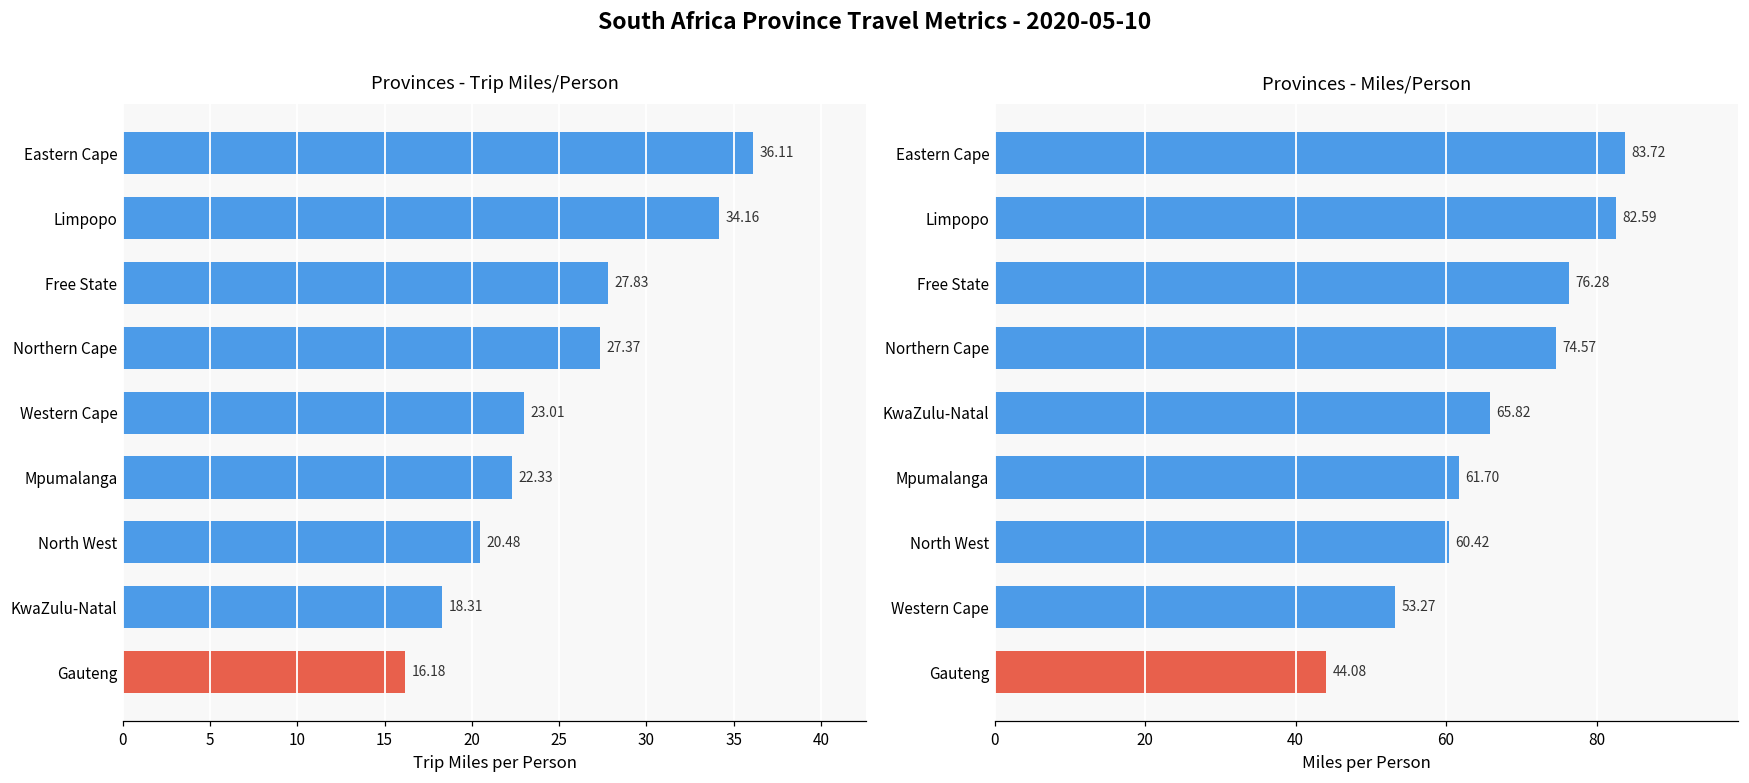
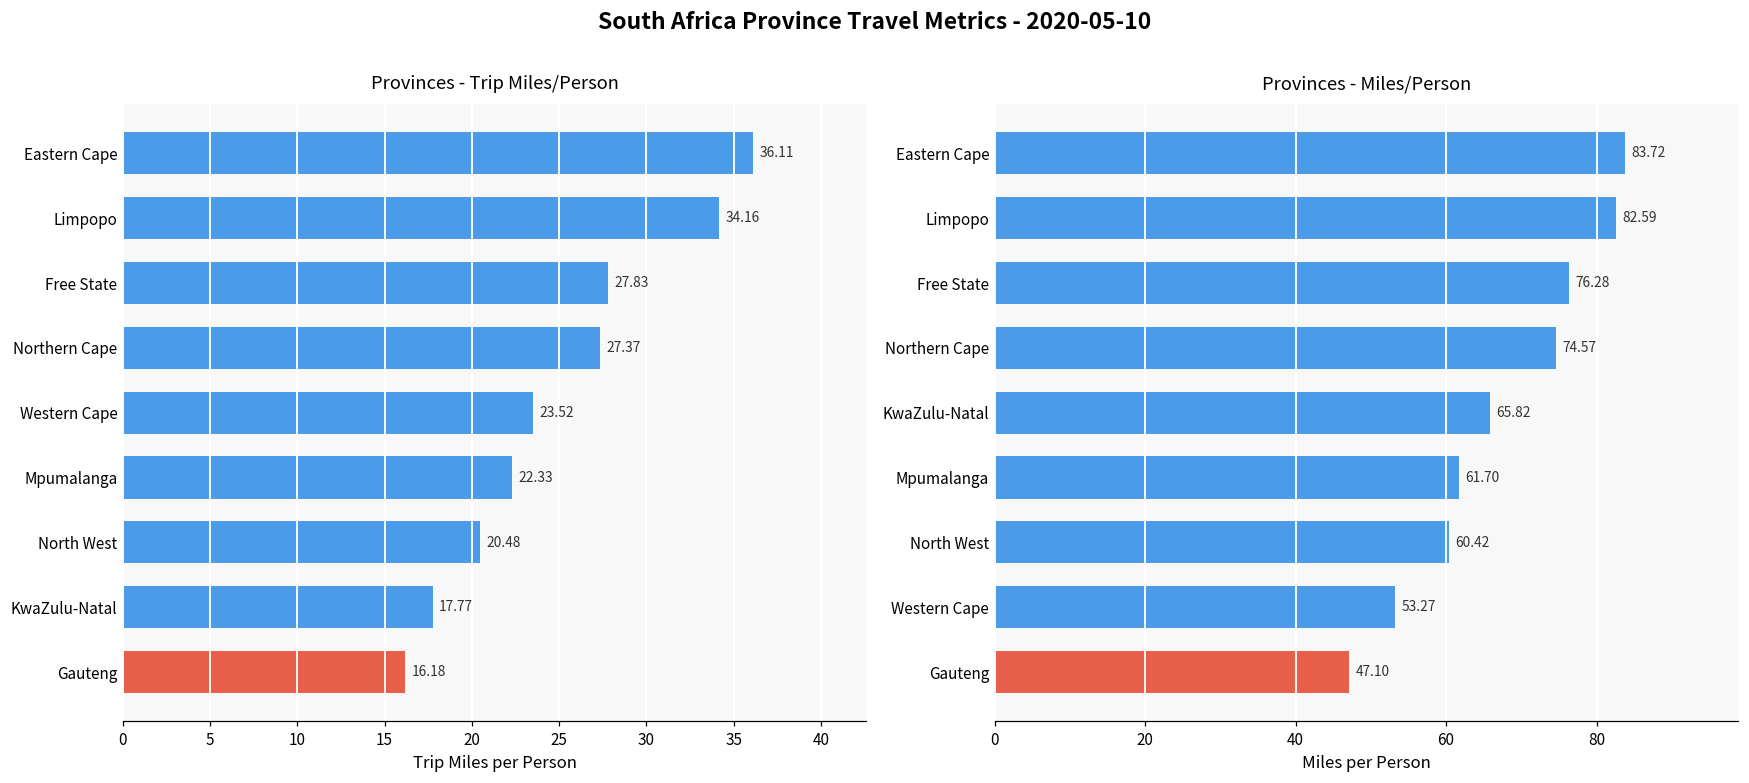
  {
    "Provinces - Trip Miles/Person": {
      "Eastern Cape": 36.11,
      "Limpopo": 34.16,
      "Free State": 27.83,
      "Northern Cape": 27.37,
-     "Western Cape": 23.01,
+     "Western Cape": 23.52,
      "Mpumalanga": 22.33,
      "North West": 20.48,
-     "KwaZulu-Natal": 18.31,
+     "KwaZulu-Natal": 17.77,
      "Gauteng": 16.18
    },
    "Provinces - Miles/Person": {
      "Eastern Cape": 83.72,
      "Limpopo": 82.59,
      "Free State": 76.28,
      "Northern Cape": 74.57,
      "KwaZulu-Natal": 65.82,
      "Mpumalanga": 61.70,
      "North West": 60.42,
      "Western Cape": 53.27,
-     "Gauteng": 44.08
+     "Gauteng": 47.10
    }
  }
